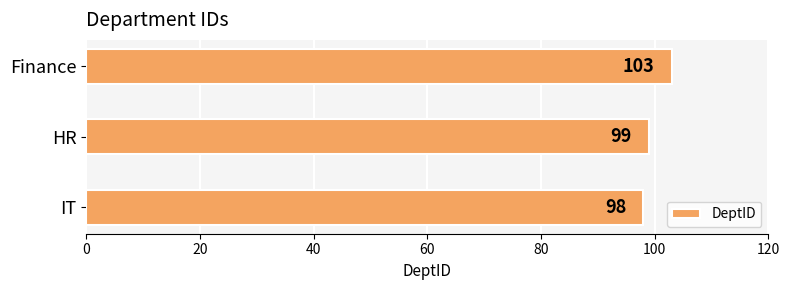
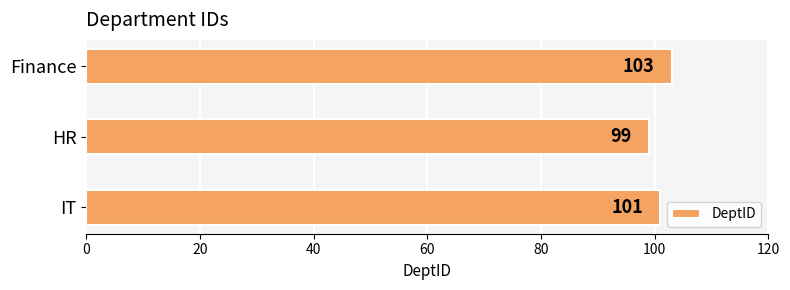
  {
    "Finance": 103,
    "HR": 99,
-   "IT": 98
+   "IT": 101
  }
